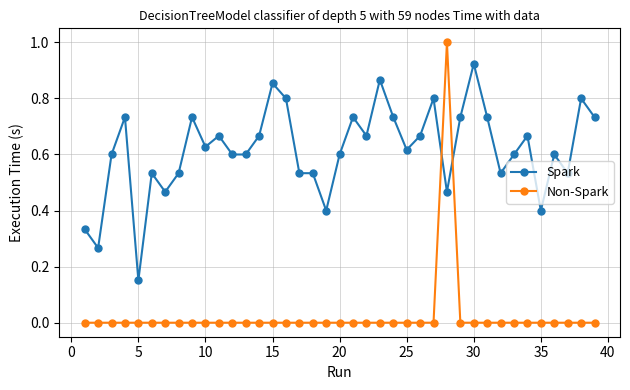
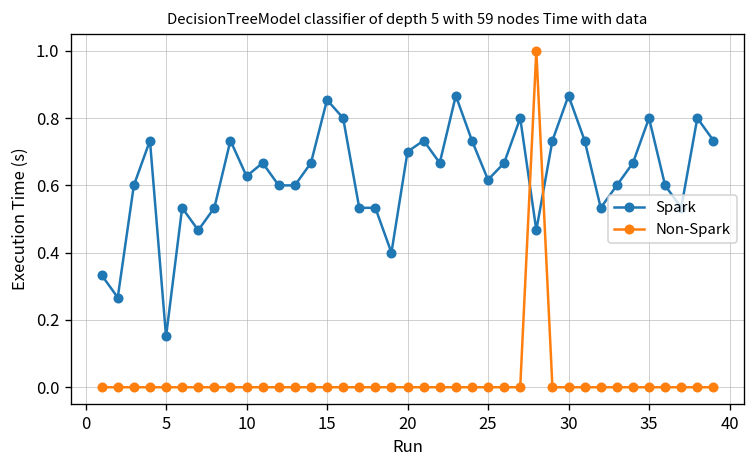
  {
    "Spark": {
      "5": 0.15,
      "10": 0.63,
      "15": 0.85,
-     "20": 0.6,
+     "20": 0.7,
      "25": 0.62,
-     "30": 0.92,
-     "35": 0.4
+     "30": 0.87,
+     "35": 0.8
    },
    "Non-Spark": {
      "5": 0.00,
      "10": 0.00,
      "15": 0.00,
      "20": 0.00,
      "25": 0.00,
      "30": 0.00,
      "35": 0.00
    }
  }
